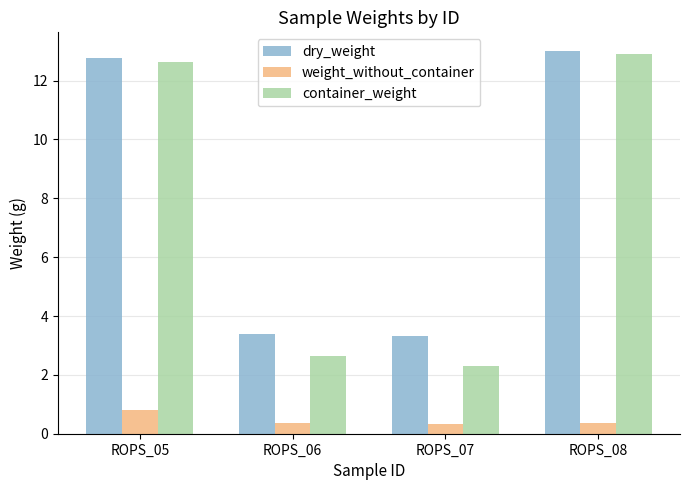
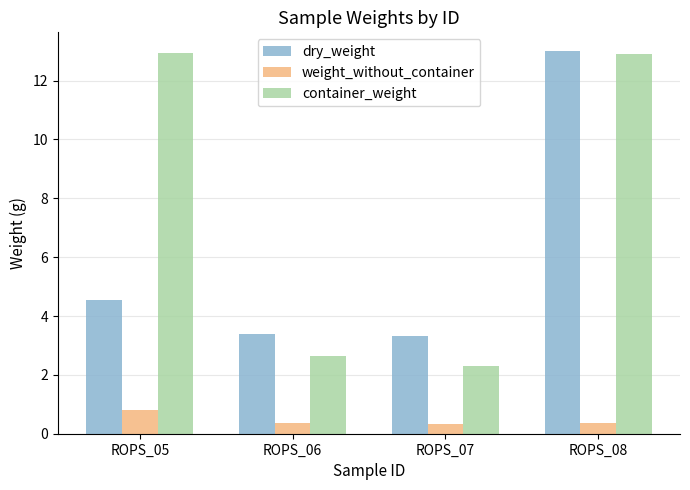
  {
    "dry_weight": {
-     "ROPS_05": 12.8,
+     "ROPS_05": 4.5,
      "ROPS_06": 3.4,
      "ROPS_07": 3.3,
      "ROPS_08": 13.0
    },
    "weight_without_container": {
      "ROPS_05": 0.8,
      "ROPS_06": 0.4,
      "ROPS_07": 0.3,
      "ROPS_08": 0.4
    },
    "container_weight": {
-     "ROPS_05": 12.6,
+     "ROPS_05": 12.9,
      "ROPS_06": 2.6,
      "ROPS_07": 2.3,
      "ROPS_08": 12.9
    }
  }
